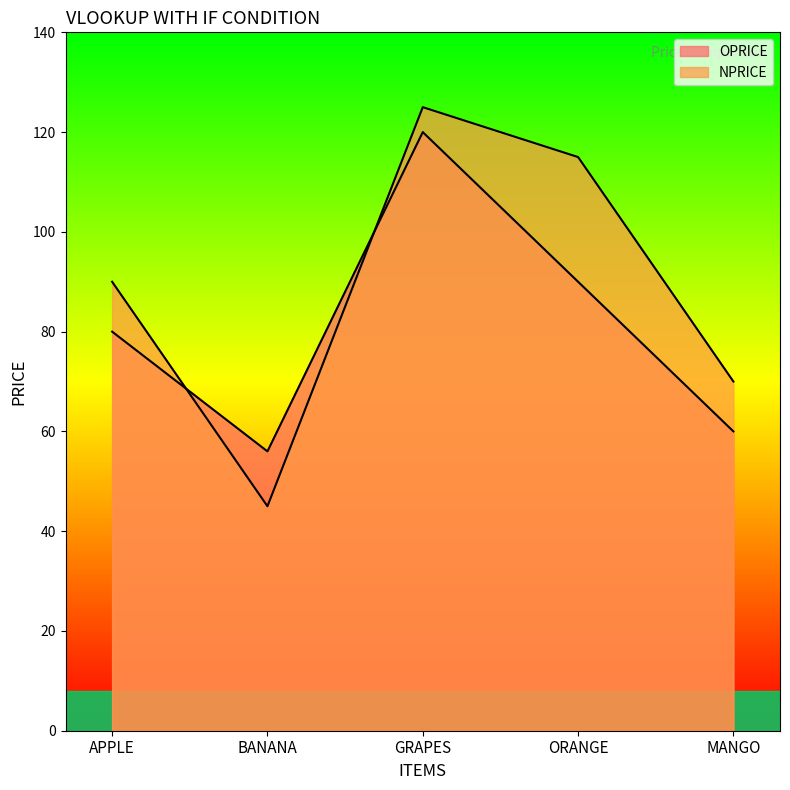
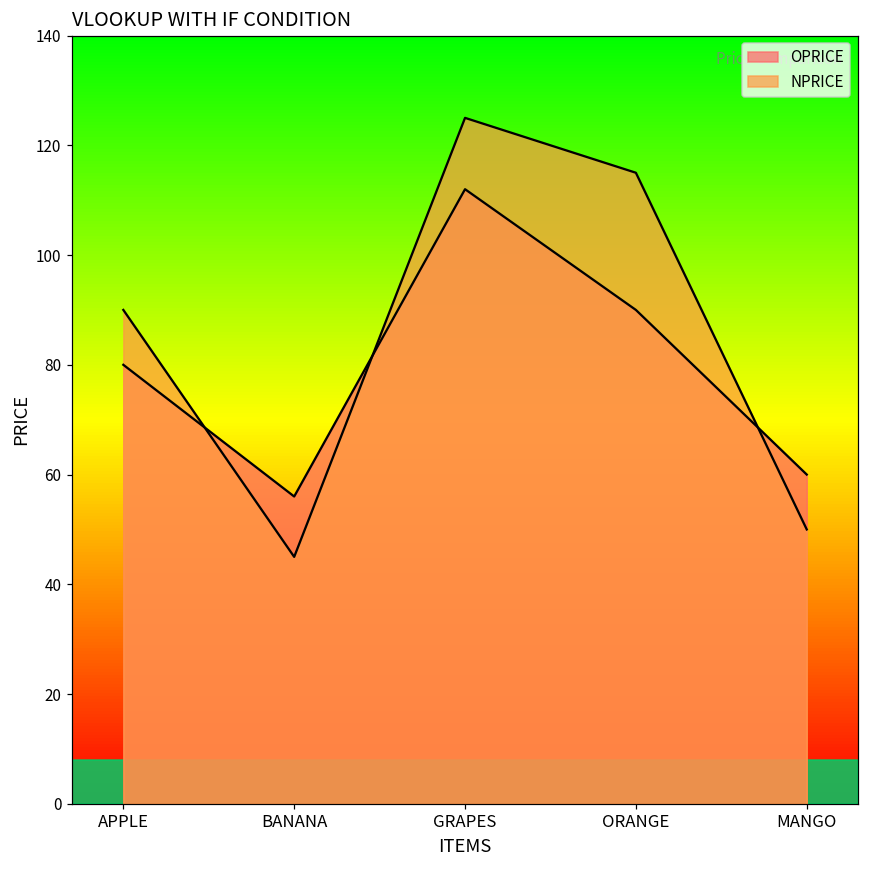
  {
    "OPRICE": {
      "APPLE": 80,
      "BANANA": 56,
-     "GRAPES": 120,
+     "GRAPES": 112,
      "ORANGE": 90,
      "MANGO": 60
    },
    "NPRICE": {
      "APPLE": 90,
      "BANANA": 45,
      "GRAPES": 125,
      "ORANGE": 115,
-     "MANGO": 70
+     "MANGO": 50
    }
  }
